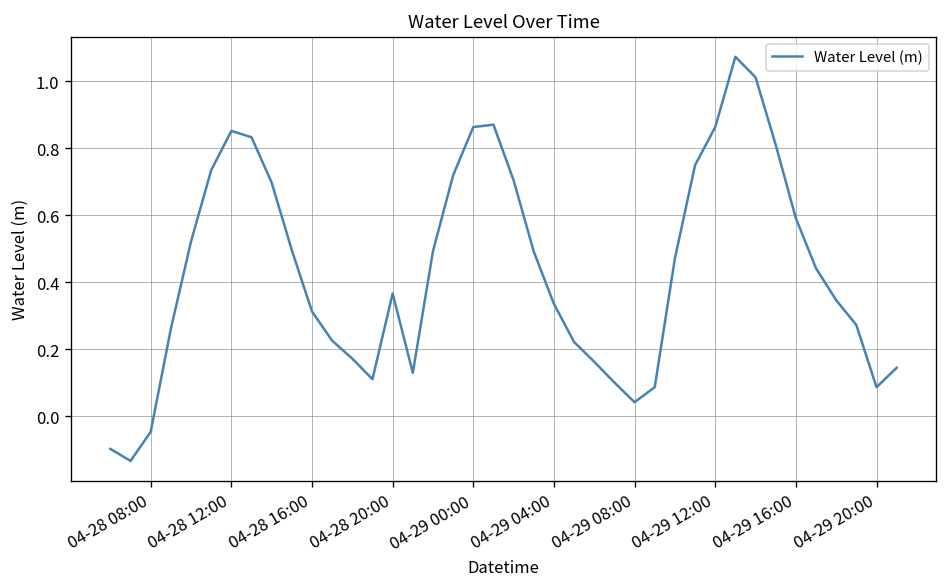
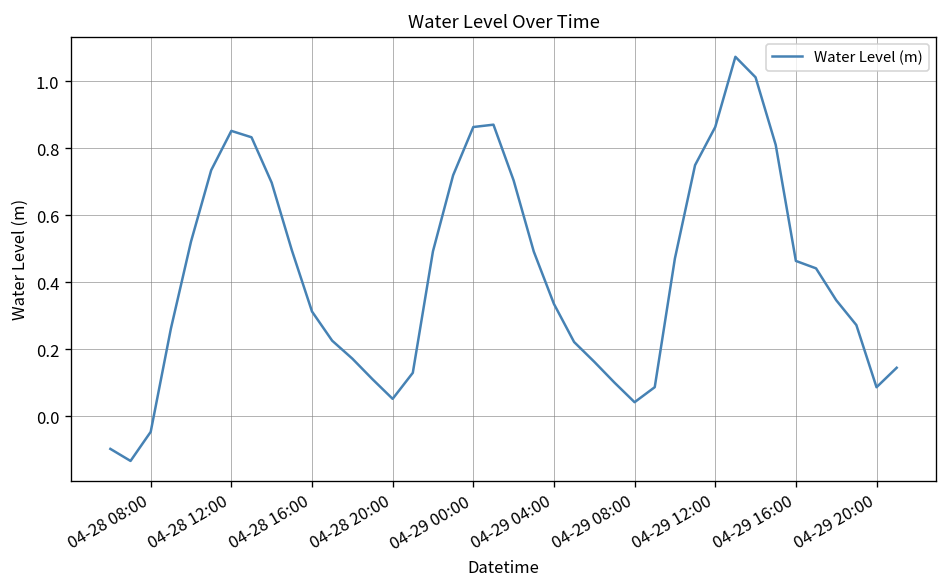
  {
    "04-28 08:00": -0.05,
    "04-28 12:00": 0.85,
    "04-28 16:00": 0.31,
-   "04-28 20:00": 0.37,
+   "04-28 20:00": 0.05,
    "04-29 00:00": 0.86,
    "04-29 04:00": 0.34,
    "04-29 08:00": 0.04,
    "04-29 12:00": 0.86,
-   "04-29 16:00": 0.59,
+   "04-29 16:00": 0.46,
    "04-29 20:00": 0.09
  }
